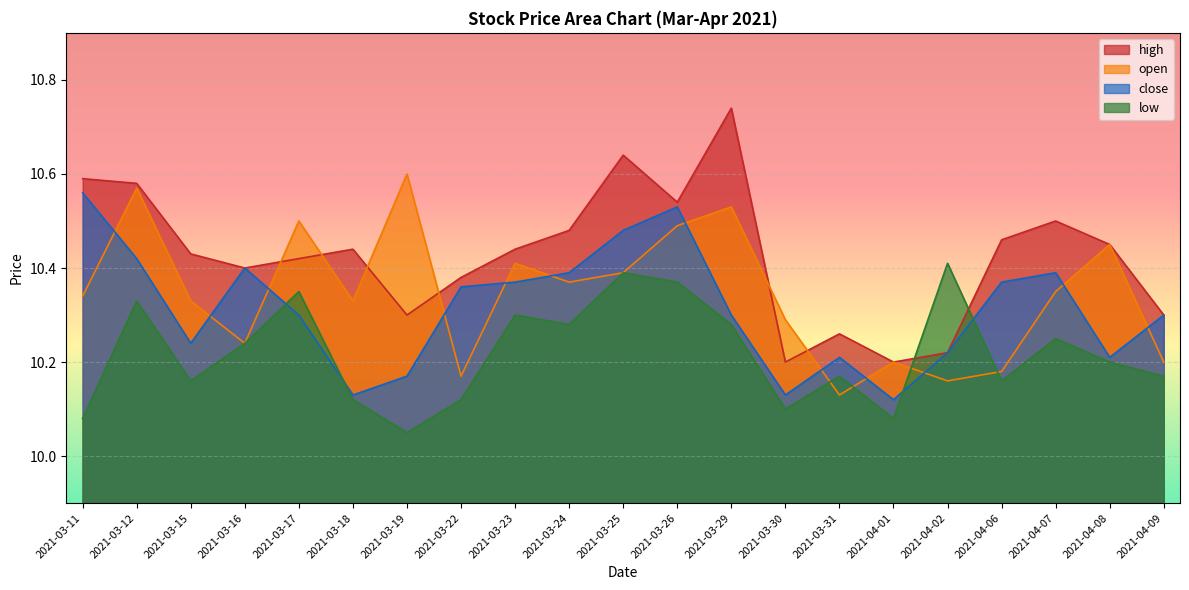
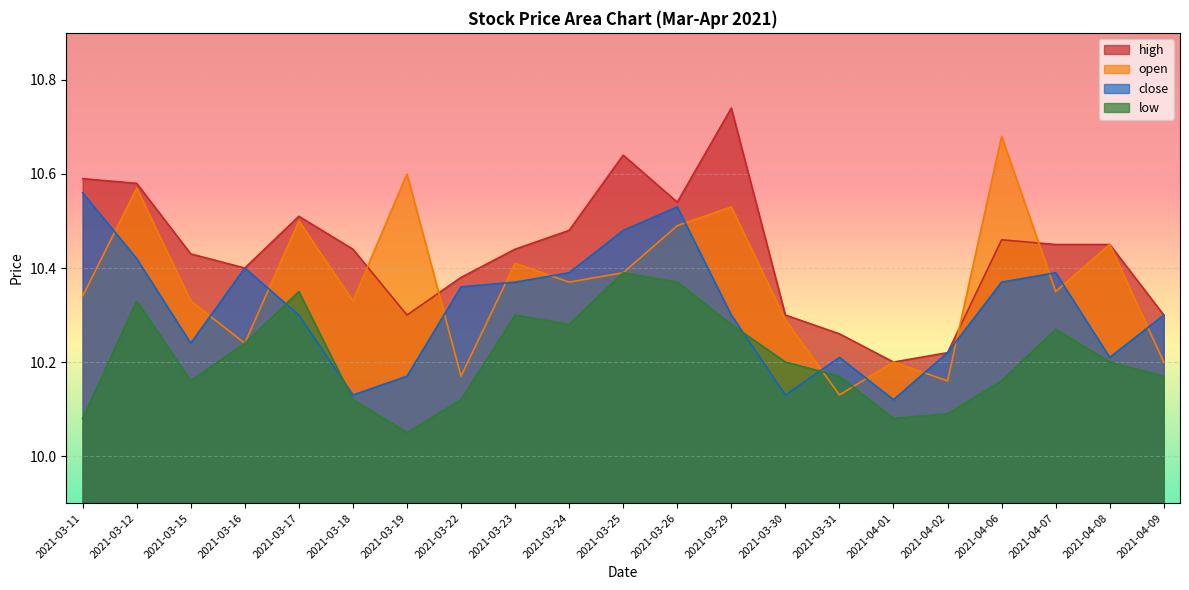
  {
    "high": {
      "2021-03-11": 10.59,
      "2021-03-12": 10.58,
      "2021-03-15": 10.43,
-     "2021-03-17": 10.42,
+     "2021-03-17": 10.51,
      "2021-03-18": 10.44,
      "2021-03-19": 10.30,
      "2021-03-22": 10.38,
      "2021-03-23": 10.44,
      "2021-03-24": 10.48,
      "2021-03-25": 10.64,
      "2021-03-26": 10.54,
      "2021-03-29": 10.74,
-     "2021-03-30": 10.2,
+     "2021-03-30": 10.3,
      "2021-03-31": 10.26,
      "2021-04-06": 10.46,
-     "2021-04-07": 10.50
+     "2021-04-07": 10.45
    },
    "open": {
      "2021-03-11": 10.34,
      "2021-03-12": 10.57,
      "2021-03-15": 10.33,
      "2021-03-17": 10.50,
      "2021-03-18": 10.33,
      "2021-03-19": 10.60,
      "2021-03-22": 10.17,
      "2021-03-23": 10.41,
      "2021-03-24": 10.37,
      "2021-03-26": 10.49,
      "2021-03-29": 10.53,
      "2021-03-30": 10.29,
      "2021-03-31": 10.13,
      "2021-04-02": 10.16,
-     "2021-04-06": 10.18,
+     "2021-04-06": 10.68,
      "2021-04-07": 10.35,
      "2021-04-09": 10.20
    },
    "close": {
      "2021-03-11": 10.56,
      "2021-03-12": 10.42,
      "2021-03-15": 10.24,
      "2021-03-17": 10.30,
      "2021-03-18": 10.13,
      "2021-03-19": 10.17,
      "2021-03-22": 10.36,
      "2021-03-23": 10.37,
      "2021-03-24": 10.39,
      "2021-03-25": 10.48,
      "2021-03-26": 10.53,
      "2021-03-29": 10.30,
      "2021-03-30": 10.13,
      "2021-03-31": 10.21,
      "2021-04-01": 10.12,
      "2021-04-06": 10.37,
      "2021-04-07": 10.39,
      "2021-04-08": 10.21
    },
    "low": {
      "2021-03-11": 10.08,
      "2021-03-12": 10.33,
      "2021-03-15": 10.16,
      "2021-03-17": 10.35,
      "2021-03-18": 10.12,
      "2021-03-19": 10.05,
      "2021-03-22": 10.12,
      "2021-03-23": 10.30,
      "2021-03-24": 10.28,
      "2021-03-26": 10.37,
      "2021-03-29": 10.28,
-     "2021-03-30": 10.1,
+     "2021-03-30": 10.2,
      "2021-03-31": 10.17,
      "2021-04-01": 10.08,
-     "2021-04-02": 10.41,
+     "2021-04-02": 10.09,
      "2021-04-06": 10.16,
-     "2021-04-07": 10.25,
+     "2021-04-07": 10.27,
      "2021-04-08": 10.20,
      "2021-04-09": 10.17
    }
  }
